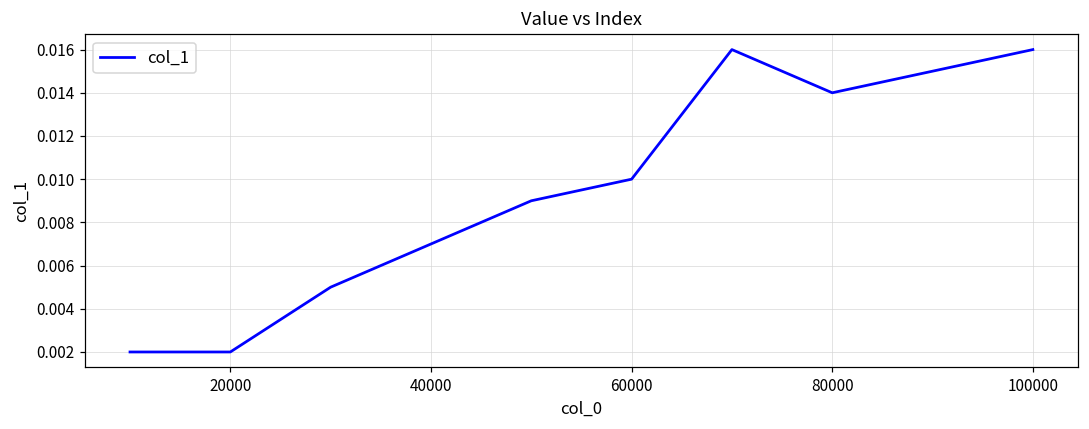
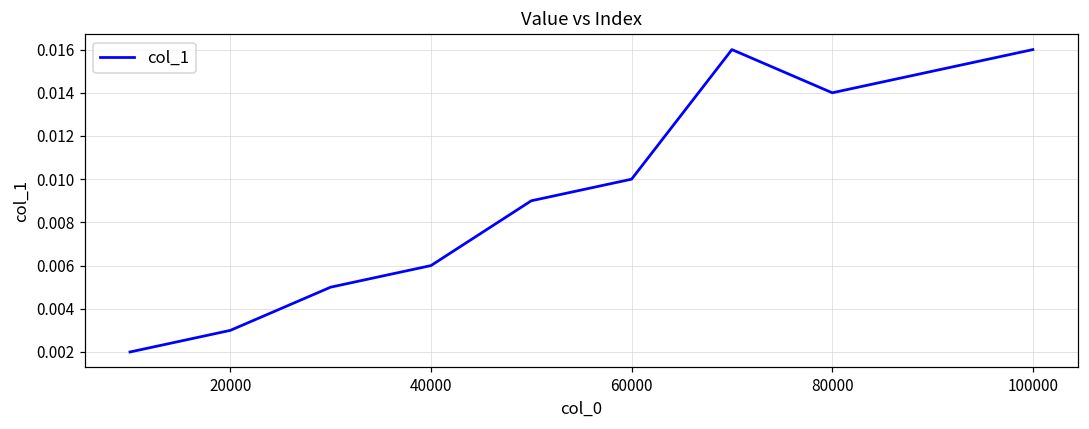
  {
-   "20000": 0.002,
-   "40000": 0.007,
+   "20000": 0.003,
+   "40000": 0.006,
    "60000": 0.010,
    "80000": 0.014,
    "100000": 0.016
  }
